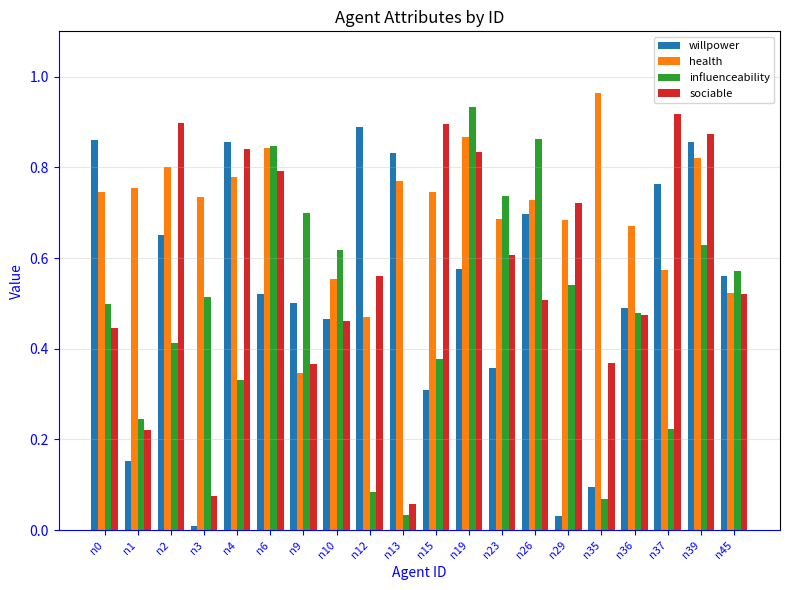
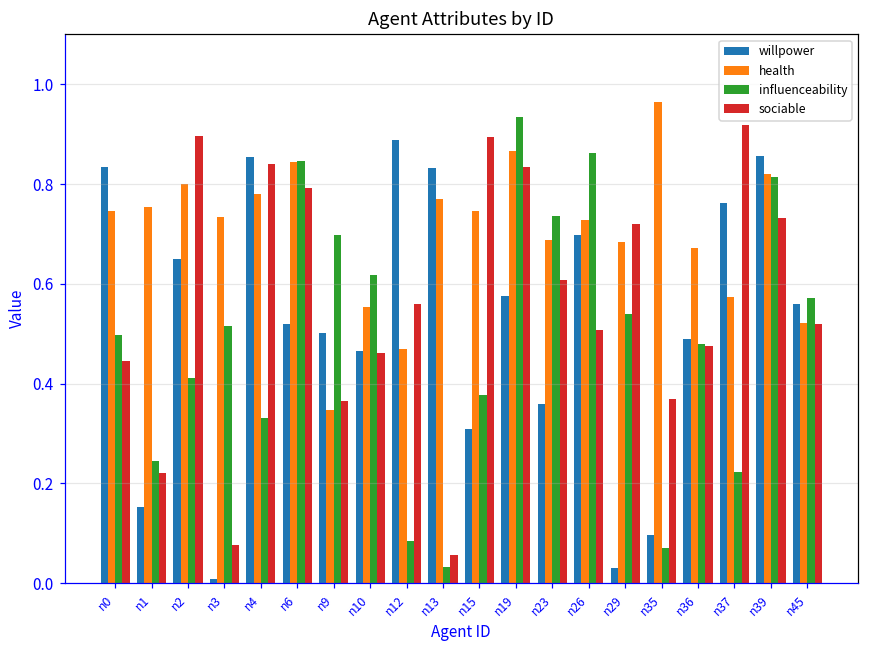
  {
    "willpower": {
-     "n0": 0.86,
+     "n0": 0.83,
      "n1": 0.15,
      "n2": 0.65,
      "n3": 0.01,
      "n4": 0.86,
      "n6": 0.52,
      "n9": 0.50,
      "n10": 0.46,
      "n12": 0.89,
      "n13": 0.83,
      "n15": 0.31,
      "n19": 0.58,
      "n23": 0.36,
      "n26": 0.70,
      "n29": 0.03,
      "n35": 0.10,
      "n36": 0.49,
      "n37": 0.76,
      "n39": 0.86,
      "n45": 0.56
    },
    "health": {
      "n0": 0.75,
      "n1": 0.75,
      "n2": 0.80,
      "n3": 0.73,
      "n4": 0.78,
      "n6": 0.84,
      "n9": 0.35,
      "n10": 0.55,
      "n12": 0.47,
      "n13": 0.77,
      "n15": 0.75,
      "n19": 0.87,
      "n23": 0.69,
      "n26": 0.73,
      "n29": 0.68,
      "n35": 0.96,
      "n36": 0.67,
      "n37": 0.57,
      "n39": 0.82,
      "n45": 0.52
    },
    "influenceability": {
      "n0": 0.50,
      "n1": 0.24,
      "n2": 0.41,
      "n3": 0.51,
      "n4": 0.33,
      "n6": 0.85,
      "n9": 0.70,
      "n10": 0.62,
      "n12": 0.08,
      "n13": 0.03,
      "n15": 0.38,
      "n19": 0.93,
      "n23": 0.74,
      "n26": 0.86,
      "n29": 0.54,
      "n35": 0.07,
      "n36": 0.48,
      "n37": 0.22,
-     "n39": 0.63,
+     "n39": 0.81,
      "n45": 0.57
    },
    "sociable": {
      "n0": 0.45,
      "n1": 0.22,
      "n2": 0.90,
      "n3": 0.08,
      "n4": 0.84,
      "n6": 0.79,
      "n9": 0.37,
      "n10": 0.46,
      "n12": 0.56,
      "n13": 0.06,
      "n15": 0.90,
      "n19": 0.83,
      "n23": 0.61,
      "n26": 0.51,
      "n29": 0.72,
      "n35": 0.37,
      "n36": 0.47,
      "n37": 0.92,
-     "n39": 0.87,
+     "n39": 0.73,
      "n45": 0.52
    }
  }
